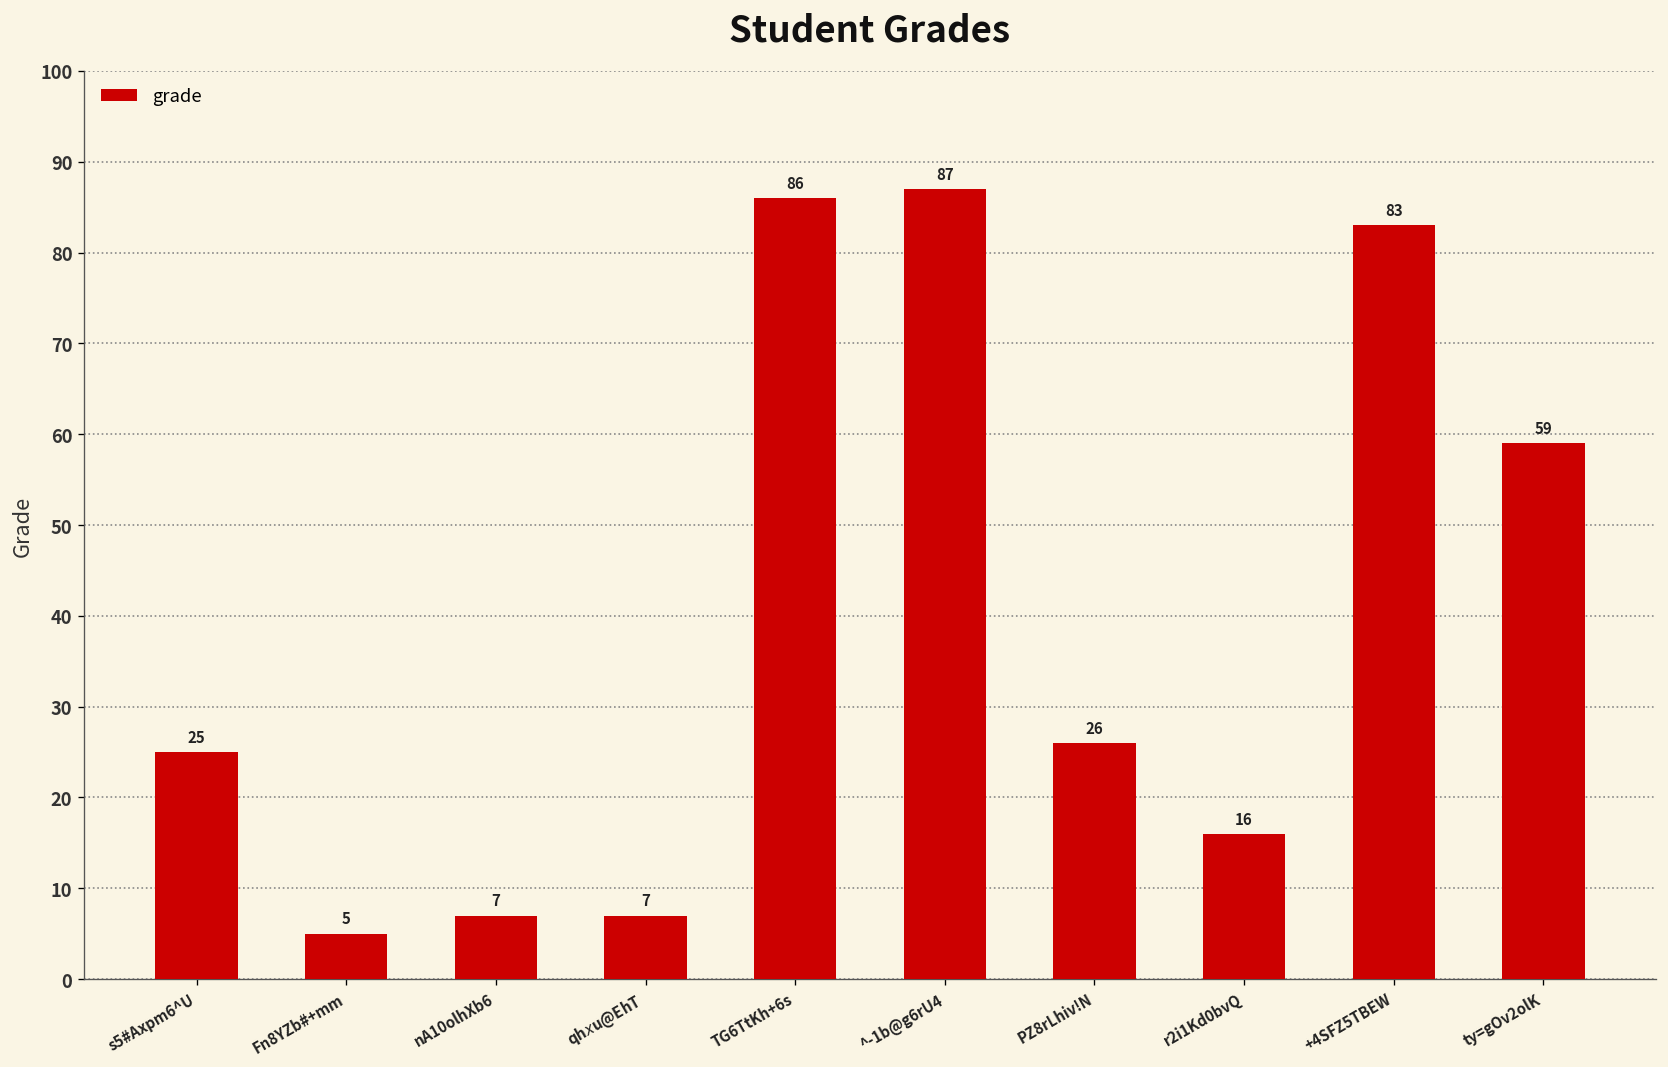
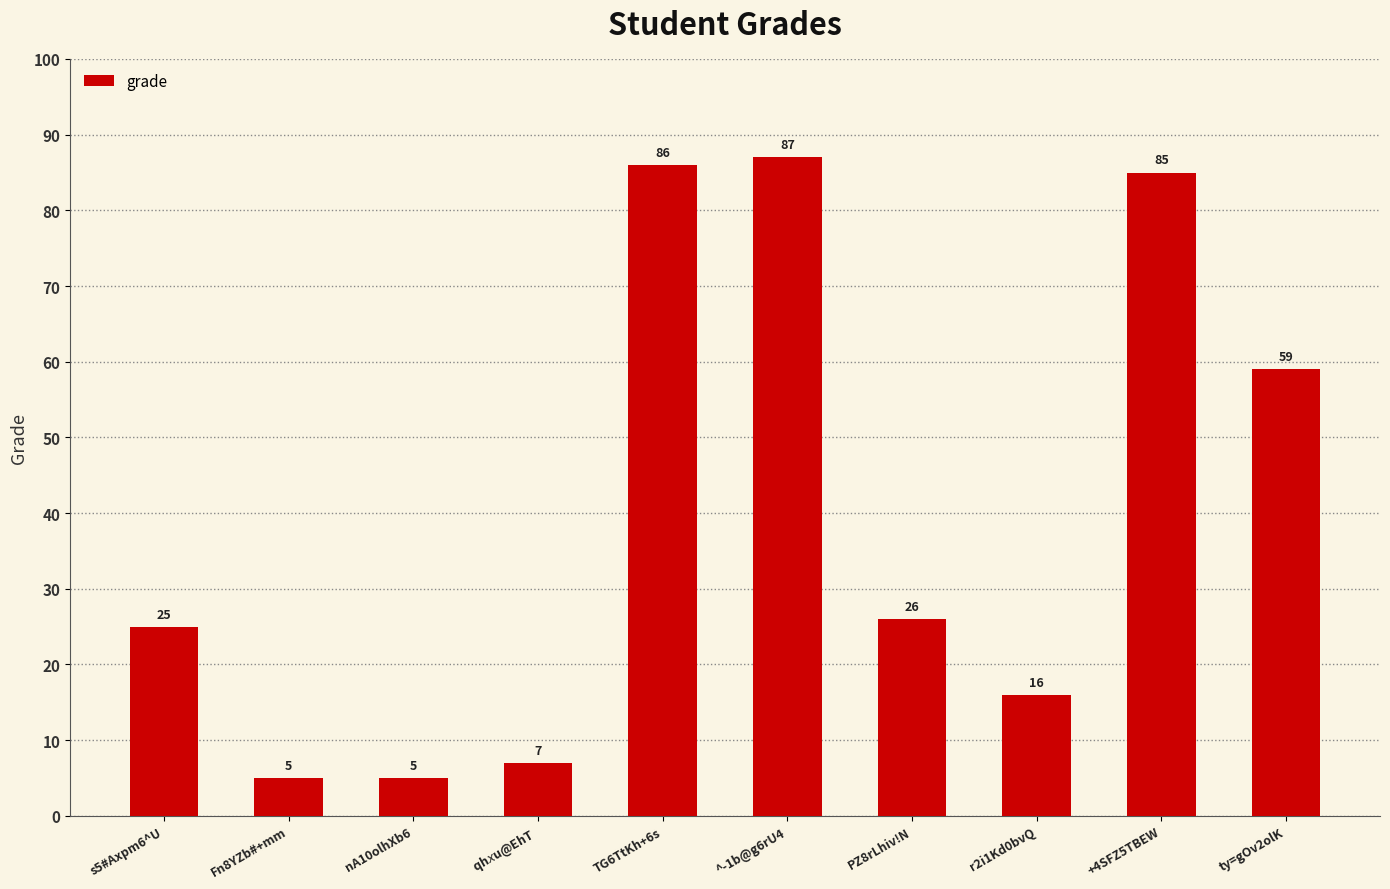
  {
    "s5#Axpm6^U": 25,
    "Fn8YZb#+mm": 5,
-   "nA10olhXb6": 7,
+   "nA10olhXb6": 5,
    "TG6TtKh+6s": 86,
    "^-1b@g6rU4": 87,
    "PZ8rLhiv!N": 26,
    "r2i1Kd0bvQ": 16,
-   "+4SFZ5TBEW": 83,
+   "+4SFZ5TBEW": 85,
    "ty=gOv2olK": 59
  }
